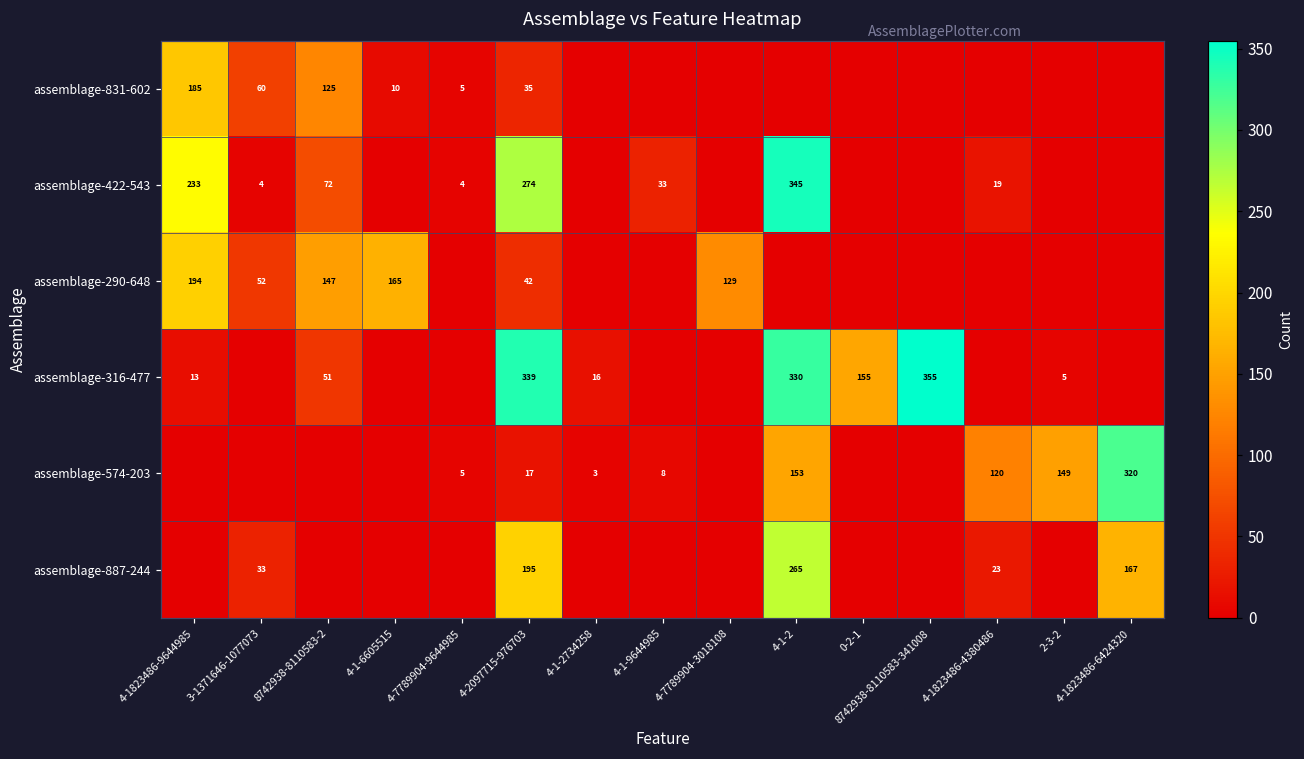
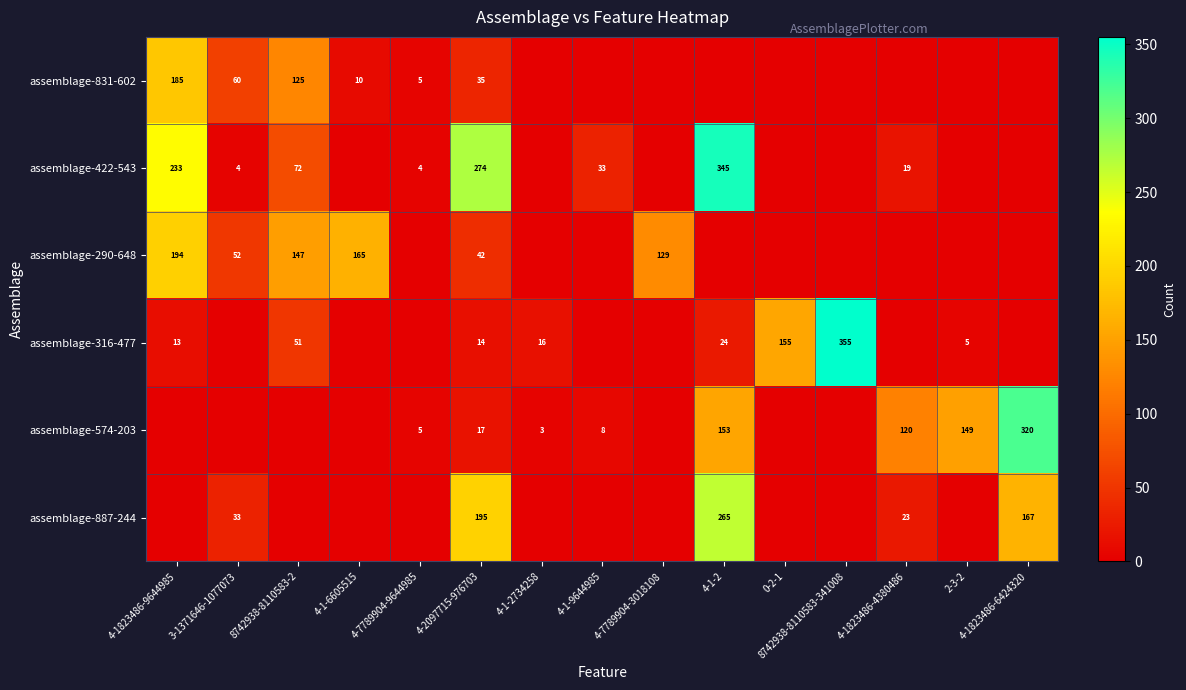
  {
    "assemblage-831-602": {
      "4-1823486-9644985": 185,
      "3-1371646-1077073": 60,
      "8742938-8110583-2": 125,
      "4-1-6605515": 10,
      "4-7789904-9644985": 5,
      "4-2097715-976703": 35
    },
    "assemblage-422-543": {
      "4-1823486-9644985": 233,
      "3-1371646-1077073": 4,
      "8742938-8110583-2": 72,
      "4-7789904-9644985": 4,
      "4-2097715-976703": 274,
      "4-1-9644985": 33,
      "4-1-2": 345,
      "4-1823486-4380486": 19
    },
    "assemblage-290-648": {
      "4-1823486-9644985": 194,
      "3-1371646-1077073": 52,
      "8742938-8110583-2": 147,
      "4-1-6605515": 165,
      "4-2097715-976703": 42,
      "4-7789904-3018108": 129
    },
    "assemblage-316-477": {
      "4-1823486-9644985": 13,
      "8742938-8110583-2": 51,
-     "4-2097715-976703": 339,
+     "4-2097715-976703": 14,
      "4-1-2734258": 16,
-     "4-1-2": 330,
+     "4-1-2": 24,
      "0-2-1": 155,
      "8742938-8110583-341008": 355,
      "2-3-2": 5
    },
    "assemblage-574-203": {
      "4-7789904-9644985": 5,
      "4-2097715-976703": 17,
      "4-1-2734258": 3,
      "4-1-9644985": 8,
      "4-1-2": 153,
      "4-1823486-4380486": 120,
      "2-3-2": 149,
      "4-1823486-6424320": 320
    },
    "assemblage-887-244": {
      "3-1371646-1077073": 33,
      "4-2097715-976703": 195,
      "4-1-2": 265,
      "4-1823486-4380486": 23,
      "4-1823486-6424320": 167
    }
  }
